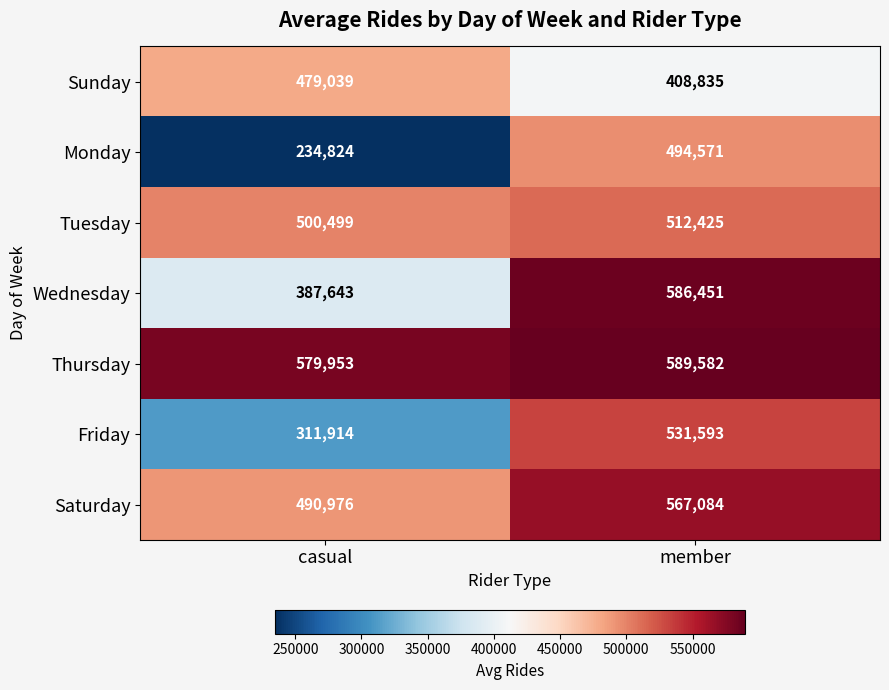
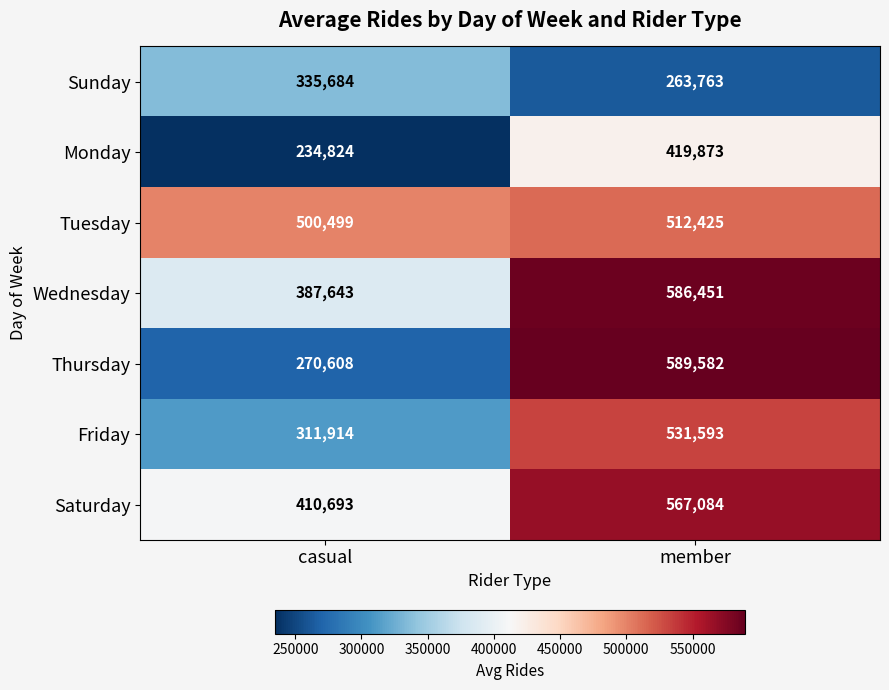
  {
    "Sunday": {
-     "casual": "479,039",
-     "member": "408,835"
+     "casual": "335,684",
+     "member": "263,763"
    },
    "Monday": {
      "casual": "234,824",
-     "member": "494,571"
+     "member": "419,873"
    },
    "Tuesday": {
      "casual": "500,499",
      "member": "512,425"
    },
    "Wednesday": {
      "casual": "387,643",
      "member": "586,451"
    },
    "Thursday": {
-     "casual": "579,953",
+     "casual": "270,608",
      "member": "589,582"
    },
    "Friday": {
      "casual": "311,914",
      "member": "531,593"
    },
    "Saturday": {
-     "casual": "490,976",
+     "casual": "410,693",
      "member": "567,084"
    }
  }
